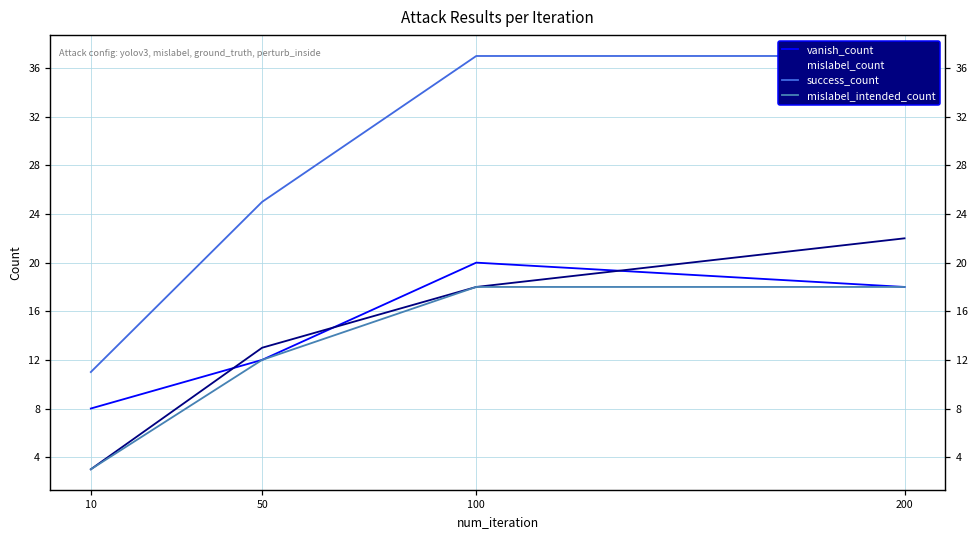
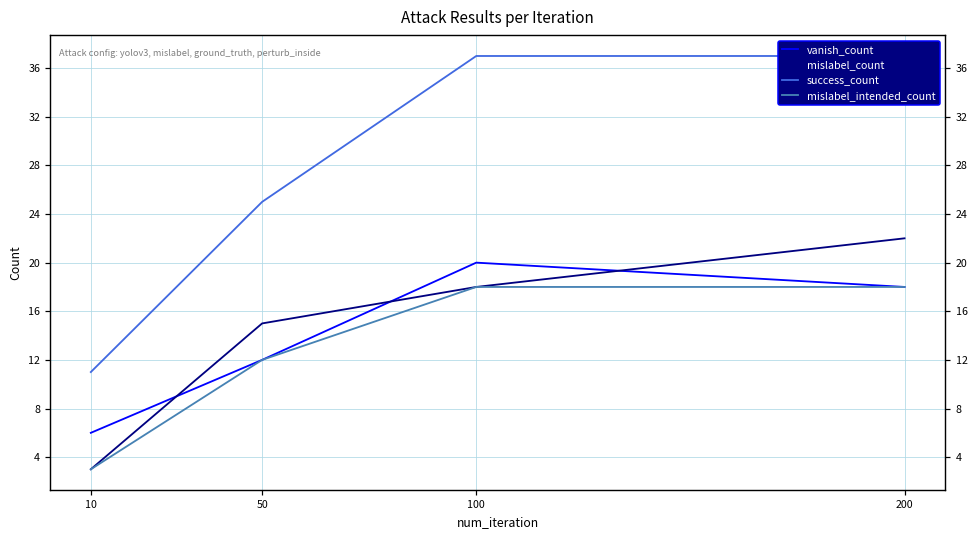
  {
    "vanish_count": {
-     "10": 8,
+     "10": 6,
      "100": 20
    },
    "mislabel_count": {
-     "50": 13,
+     "50": 15,
      "200": 22
    }
  }
